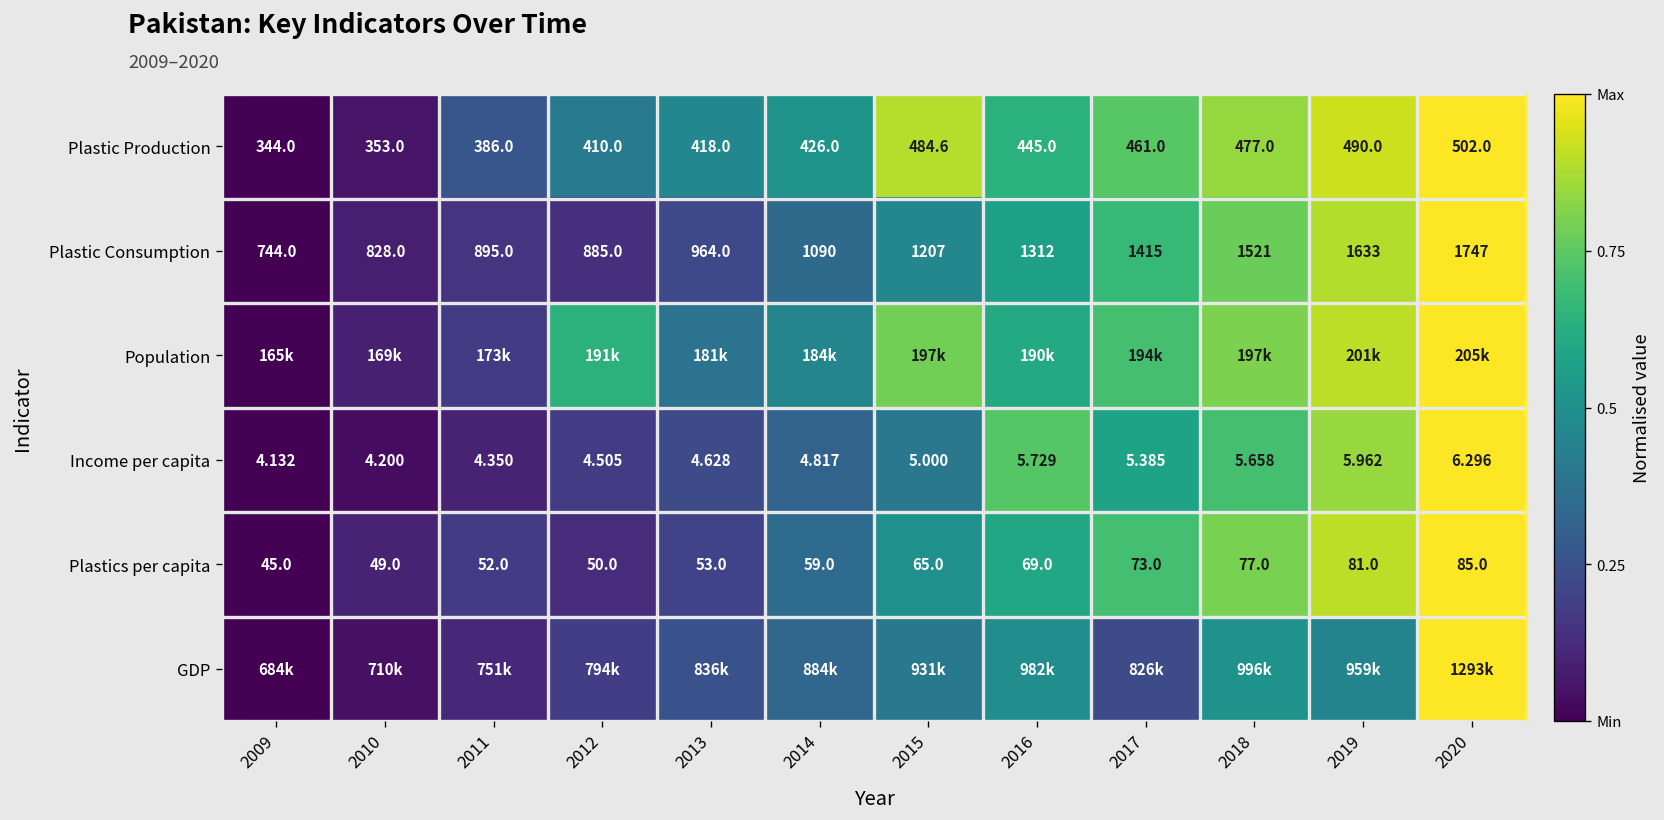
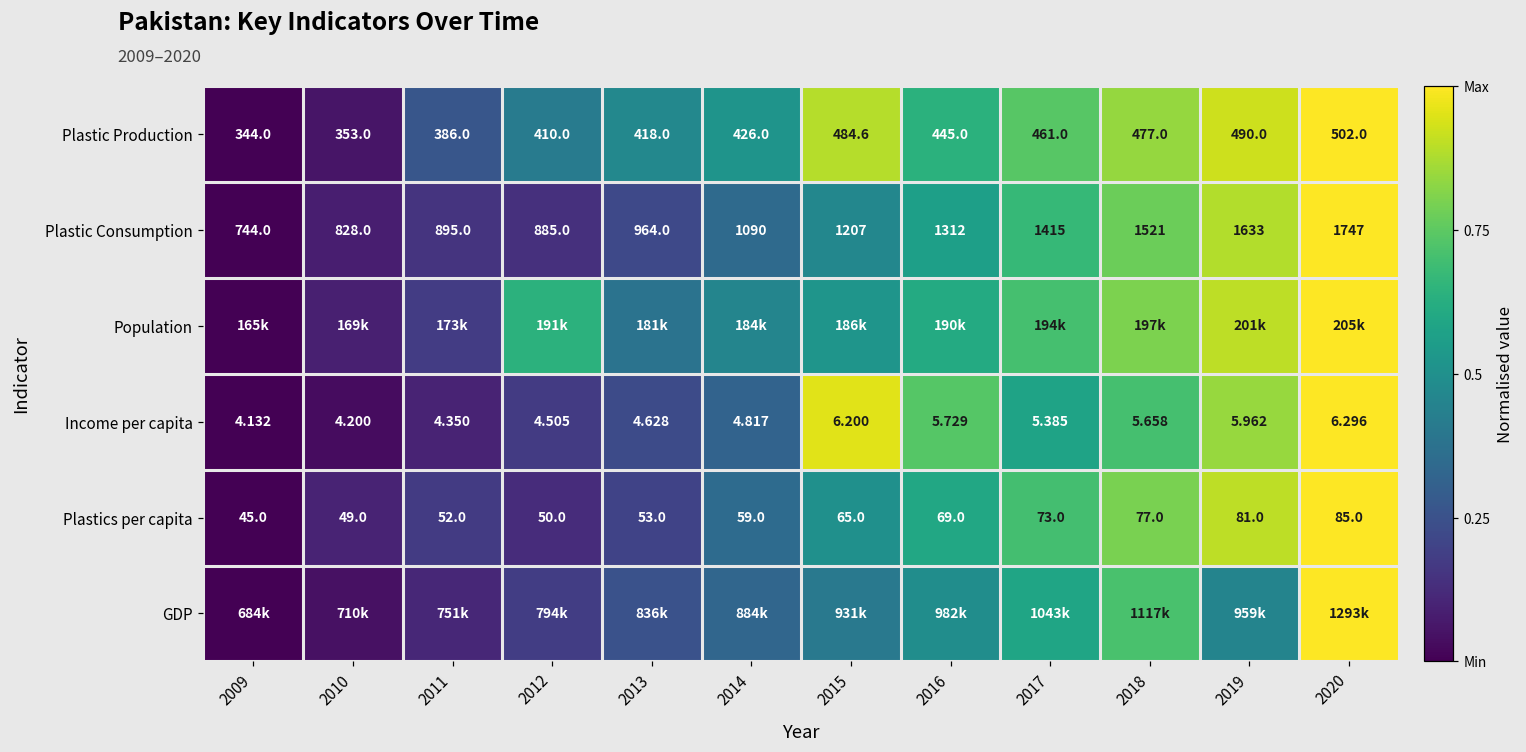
  {
    "Plastic Production": {
      "2009": "344.0",
      "2010": "353.0",
      "2011": "386.0",
      "2012": "410.0",
      "2013": "418.0",
      "2014": "426.0",
      "2015": "484.6",
      "2016": "445.0",
      "2017": "461.0",
      "2018": "477.0",
      "2019": "490.0",
      "2020": "502.0"
    },
    "Plastic Consumption": {
      "2009": "744.0",
      "2010": "828.0",
      "2011": "895.0",
      "2012": "885.0",
      "2013": "964.0",
      "2014": "1090",
      "2015": "1207",
      "2016": "1312",
      "2017": "1415",
      "2018": "1521",
      "2019": "1633",
      "2020": "1747"
    },
    "Population": {
      "2009": "165k",
      "2010": "169k",
      "2011": "173k",
      "2012": "191k",
      "2013": "181k",
      "2014": "184k",
-     "2015": "197k",
+     "2015": "186k",
      "2016": "190k",
      "2017": "194k",
      "2018": "197k",
      "2019": "201k",
      "2020": "205k"
    },
    "Income per capita": {
      "2009": "4.132",
      "2010": "4.200",
      "2011": "4.350",
      "2012": "4.505",
      "2013": "4.628",
      "2014": "4.817",
-     "2015": "5.000",
+     "2015": "6.200",
      "2016": "5.729",
      "2017": "5.385",
      "2018": "5.658",
      "2019": "5.962",
      "2020": "6.296"
    },
    "Plastics per capita": {
      "2009": "45.0",
      "2010": "49.0",
      "2011": "52.0",
      "2012": "50.0",
      "2013": "53.0",
      "2014": "59.0",
      "2015": "65.0",
      "2016": "69.0",
      "2017": "73.0",
      "2018": "77.0",
      "2019": "81.0",
      "2020": "85.0"
    },
    "GDP": {
      "2009": "684k",
      "2010": "710k",
      "2011": "751k",
      "2012": "794k",
      "2013": "836k",
      "2014": "884k",
      "2015": "931k",
      "2016": "982k",
-     "2017": "826k",
-     "2018": "996k",
+     "2017": "1043k",
+     "2018": "1117k",
      "2019": "959k",
      "2020": "1293k"
    }
  }
